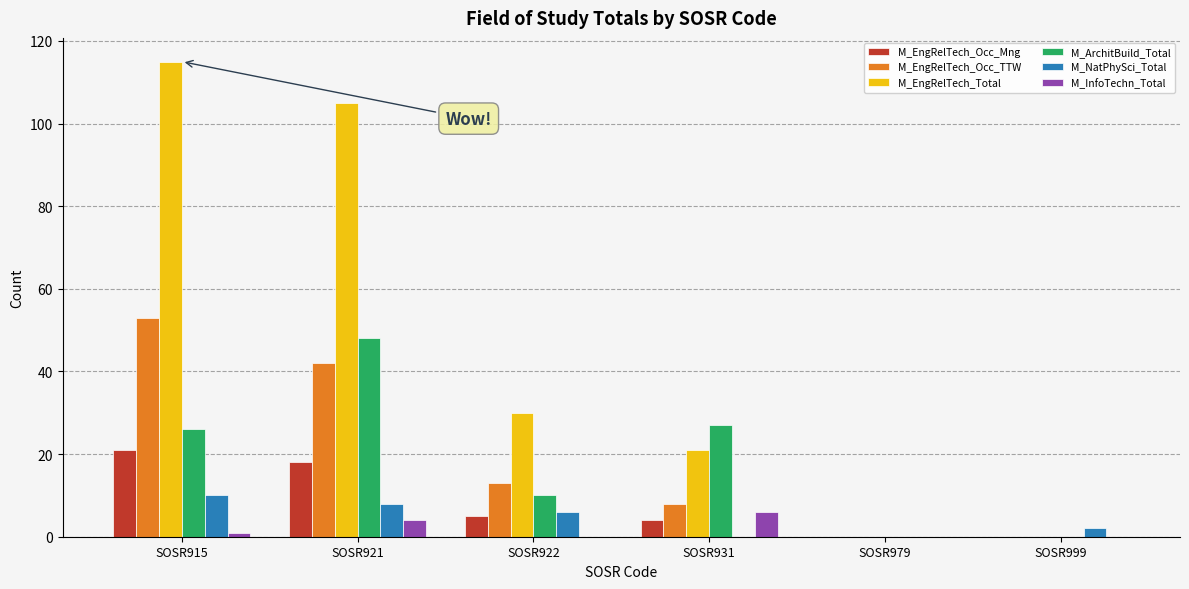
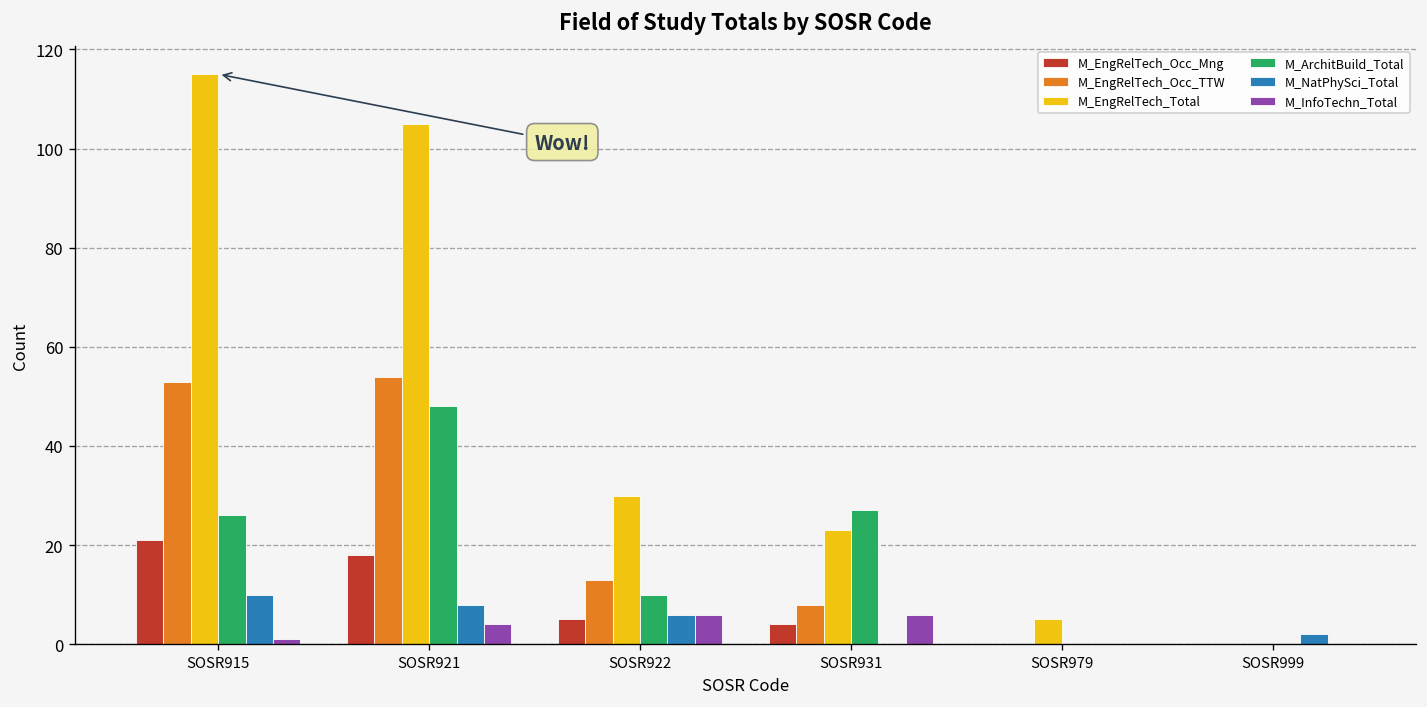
  {
    "M_EngRelTech_Occ_Mng": {
      "SOSR915": 21,
      "SOSR921": 18,
      "SOSR922": 5,
      "SOSR931": 4,
      "SOSR979": 0,
      "SOSR999": 0
    },
    "M_EngRelTech_Occ_TTW": {
      "SOSR915": 53,
-     "SOSR921": 42,
+     "SOSR921": 54,
      "SOSR922": 13,
      "SOSR931": 8,
      "SOSR979": 0,
      "SOSR999": 0
    },
    "M_EngRelTech_Total": {
      "SOSR915": 115,
      "SOSR921": 105,
      "SOSR922": 30,
-     "SOSR931": 21,
-     "SOSR979": 0,
+     "SOSR931": 23,
+     "SOSR979": 5,
      "SOSR999": 0
    },
    "M_ArchitBuild_Total": {
      "SOSR915": 26,
      "SOSR921": 48,
      "SOSR922": 10,
      "SOSR931": 27,
      "SOSR979": 0,
      "SOSR999": 0
    },
    "M_NatPhySci_Total": {
      "SOSR915": 10,
      "SOSR921": 8,
      "SOSR922": 6,
      "SOSR931": 0,
      "SOSR979": 0,
      "SOSR999": 2
    },
    "M_InfoTechn_Total": {
      "SOSR915": 1,
      "SOSR921": 4,
-     "SOSR922": 0,
+     "SOSR922": 6,
      "SOSR931": 6,
      "SOSR979": 0,
      "SOSR999": 0
    }
  }
